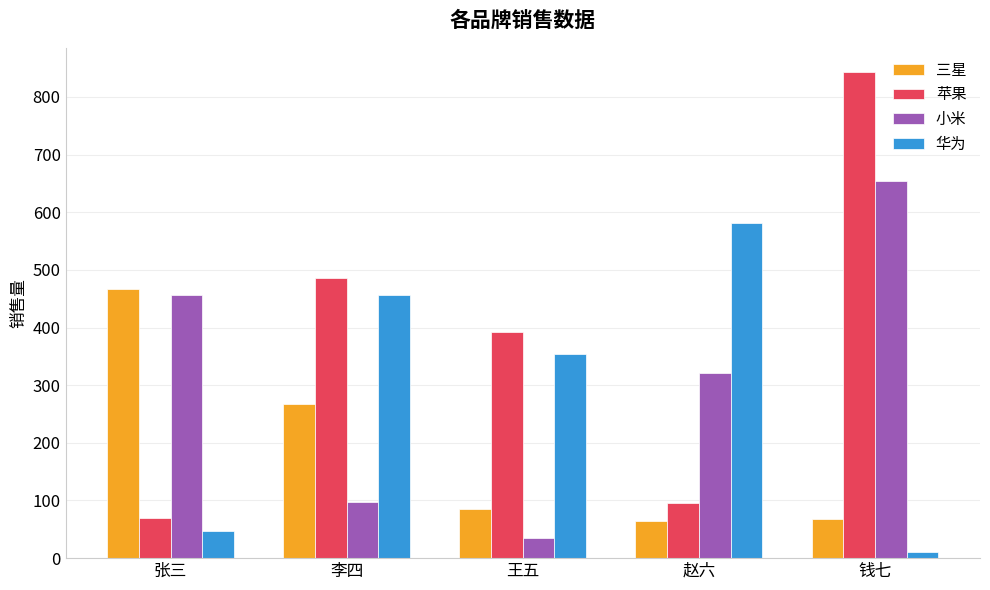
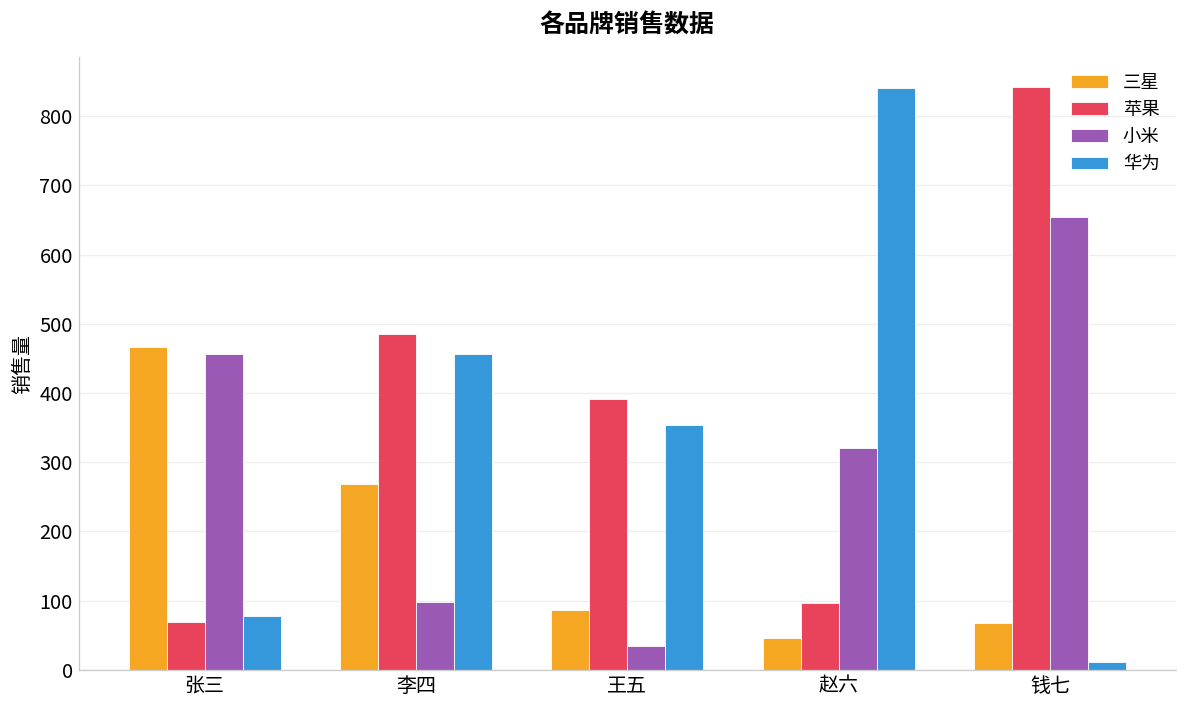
  {
    "三星": {
      "张三": 470,
      "李四": 270,
      "王五": 90,
-     "赵六": 60,
+     "赵六": 50,
      "钱七": 70
    },
    "苹果": {
      "张三": 70,
      "李四": 490,
      "王五": 390,
      "赵六": 100,
      "钱七": 840
    },
    "小米": {
      "张三": 460,
      "李四": 100,
      "王五": 40,
      "赵六": 320,
      "钱七": 650
    },
    "华为": {
-     "张三": 50,
+     "张三": 80,
      "李四": 460,
      "王五": 350,
-     "赵六": 580,
+     "赵六": 840,
      "钱七": 10
    }
  }
